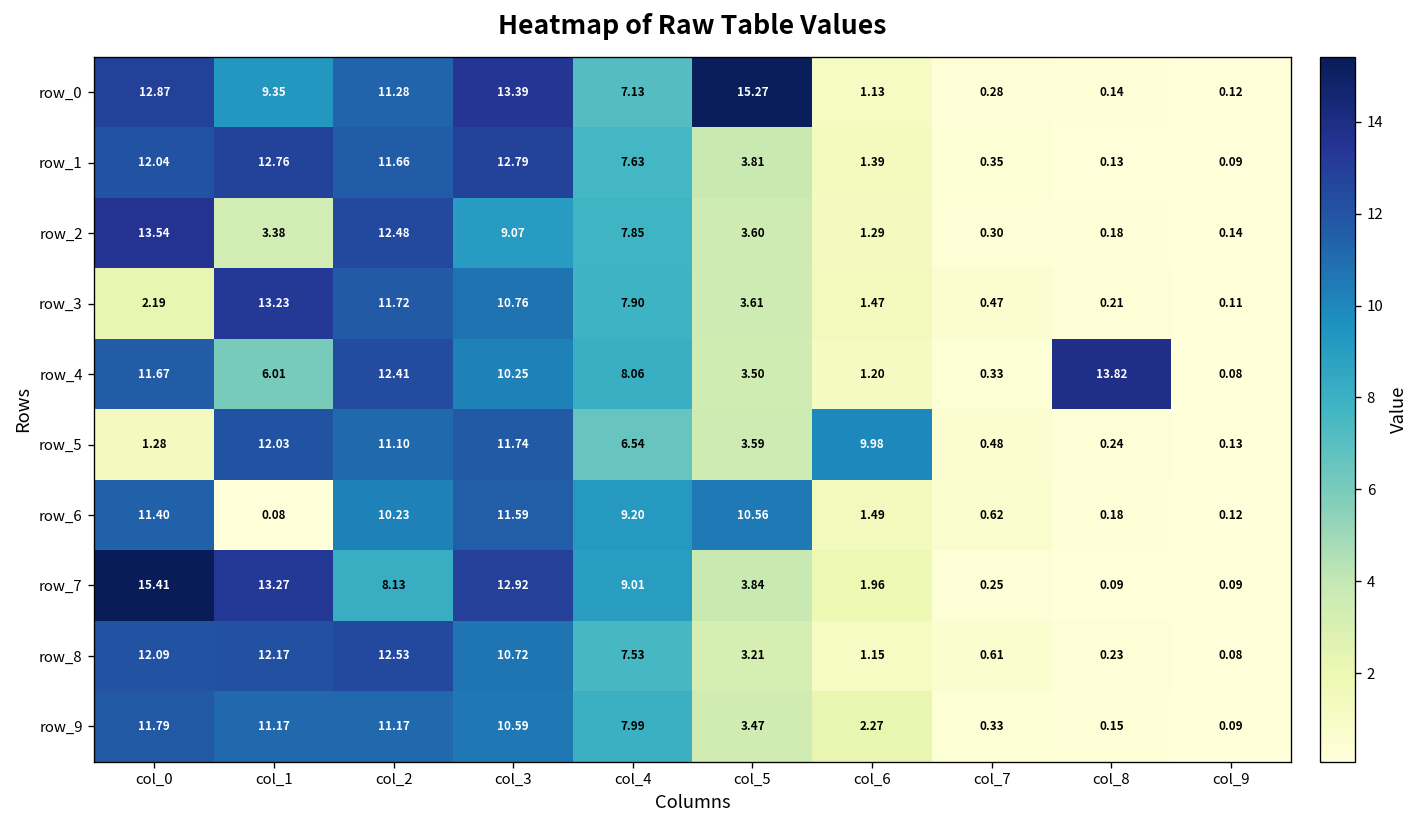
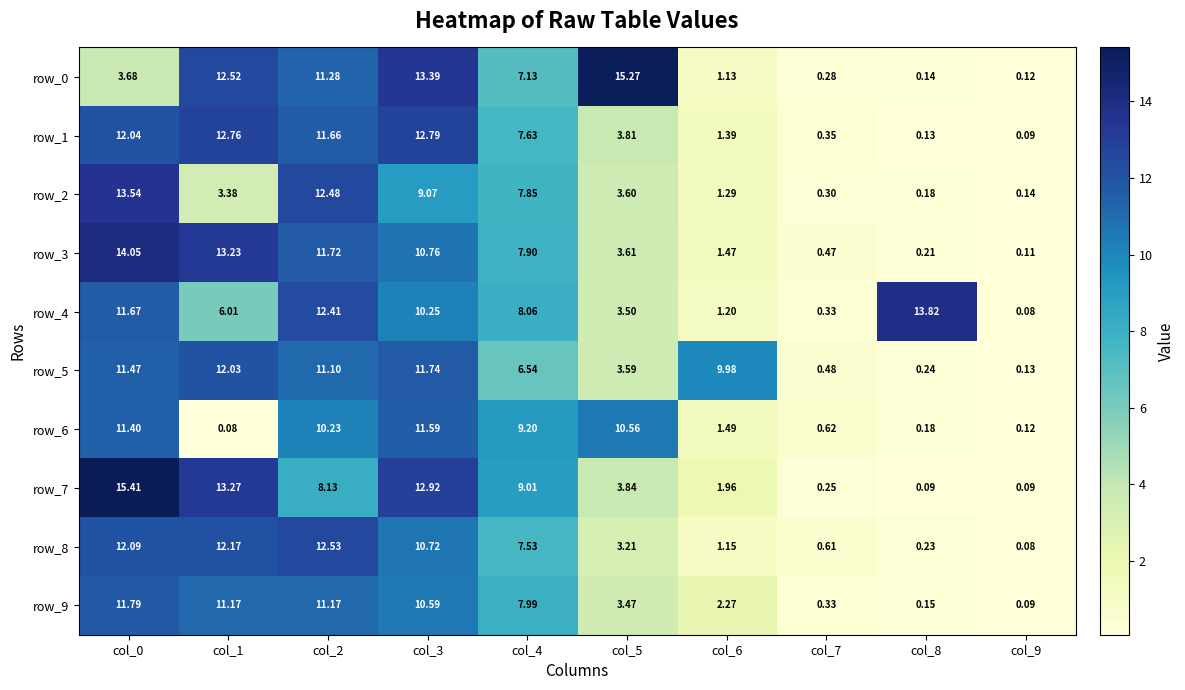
  {
    "row_0": {
-     "col_0": 12.87,
-     "col_1": 9.35,
+     "col_0": 3.68,
+     "col_1": 12.52,
      "col_2": 11.28,
      "col_3": 13.39,
      "col_4": 7.13,
      "col_5": 15.27,
      "col_6": 1.13,
      "col_7": 0.28,
      "col_8": 0.14,
      "col_9": 0.12
    },
    "row_1": {
      "col_0": 12.04,
      "col_1": 12.76,
      "col_2": 11.66,
      "col_3": 12.79,
      "col_4": 7.63,
      "col_5": 3.81,
      "col_6": 1.39,
      "col_7": 0.35,
      "col_8": 0.13,
      "col_9": 0.09
    },
    "row_2": {
      "col_0": 13.54,
      "col_1": 3.38,
      "col_2": 12.48,
      "col_3": 9.07,
      "col_4": 7.85,
      "col_5": 3.60,
      "col_6": 1.29,
      "col_7": 0.30,
      "col_8": 0.18,
      "col_9": 0.14
    },
    "row_3": {
-     "col_0": 2.19,
+     "col_0": 14.05,
      "col_1": 13.23,
      "col_2": 11.72,
      "col_3": 10.76,
      "col_4": 7.90,
      "col_5": 3.61,
      "col_6": 1.47,
      "col_7": 0.47,
      "col_8": 0.21,
      "col_9": 0.11
    },
    "row_4": {
      "col_0": 11.67,
      "col_1": 6.01,
      "col_2": 12.41,
      "col_3": 10.25,
      "col_4": 8.06,
      "col_5": 3.50,
      "col_6": 1.20,
      "col_7": 0.33,
      "col_8": 13.82,
      "col_9": 0.08
    },
    "row_5": {
-     "col_0": 1.28,
+     "col_0": 11.47,
      "col_1": 12.03,
      "col_2": 11.10,
      "col_3": 11.74,
      "col_4": 6.54,
      "col_5": 3.59,
      "col_6": 9.98,
      "col_7": 0.48,
      "col_8": 0.24,
      "col_9": 0.13
    },
    "row_6": {
      "col_0": 11.40,
      "col_1": 0.08,
      "col_2": 10.23,
      "col_3": 11.59,
      "col_4": 9.20,
      "col_5": 10.56,
      "col_6": 1.49,
      "col_7": 0.62,
      "col_8": 0.18,
      "col_9": 0.12
    },
    "row_7": {
      "col_0": 15.41,
      "col_1": 13.27,
      "col_2": 8.13,
      "col_3": 12.92,
      "col_4": 9.01,
      "col_5": 3.84,
      "col_6": 1.96,
      "col_7": 0.25,
      "col_8": 0.09,
      "col_9": 0.09
    },
    "row_8": {
      "col_0": 12.09,
      "col_1": 12.17,
      "col_2": 12.53,
      "col_3": 10.72,
      "col_4": 7.53,
      "col_5": 3.21,
      "col_6": 1.15,
      "col_7": 0.61,
      "col_8": 0.23,
      "col_9": 0.08
    },
    "row_9": {
      "col_0": 11.79,
      "col_1": 11.17,
      "col_2": 11.17,
      "col_3": 10.59,
      "col_4": 7.99,
      "col_5": 3.47,
      "col_6": 2.27,
      "col_7": 0.33,
      "col_8": 0.15,
      "col_9": 0.09
    }
  }
